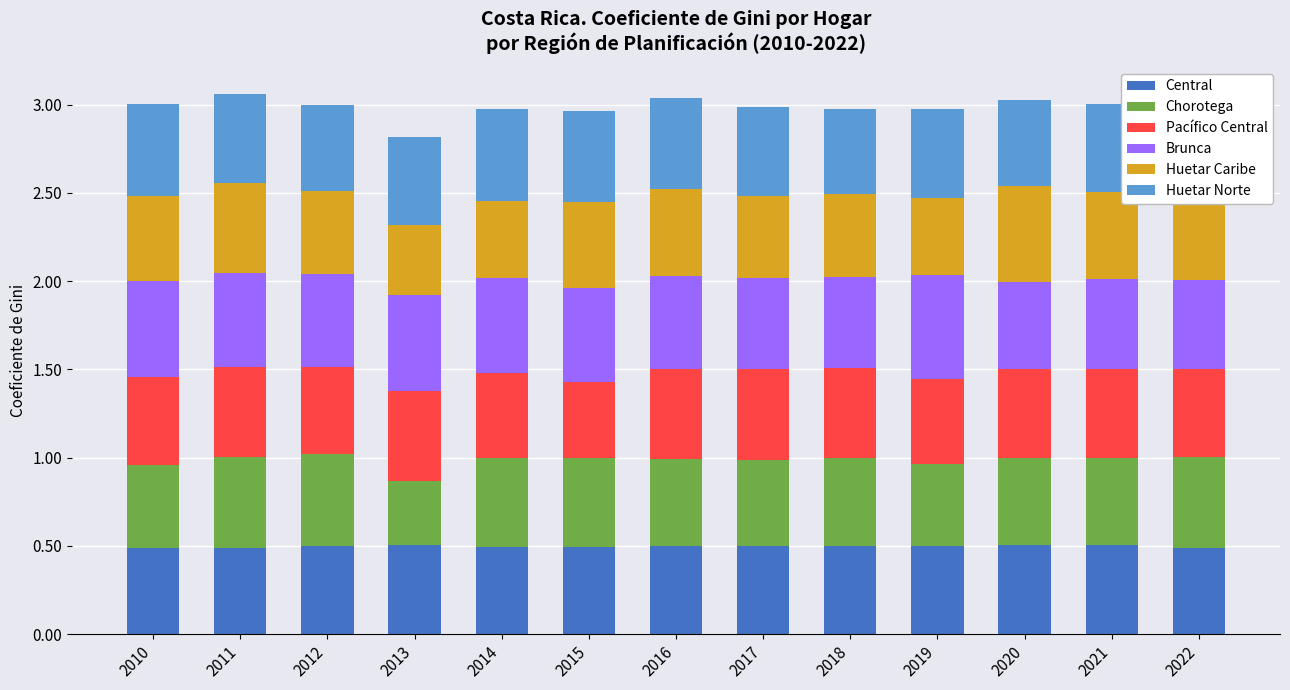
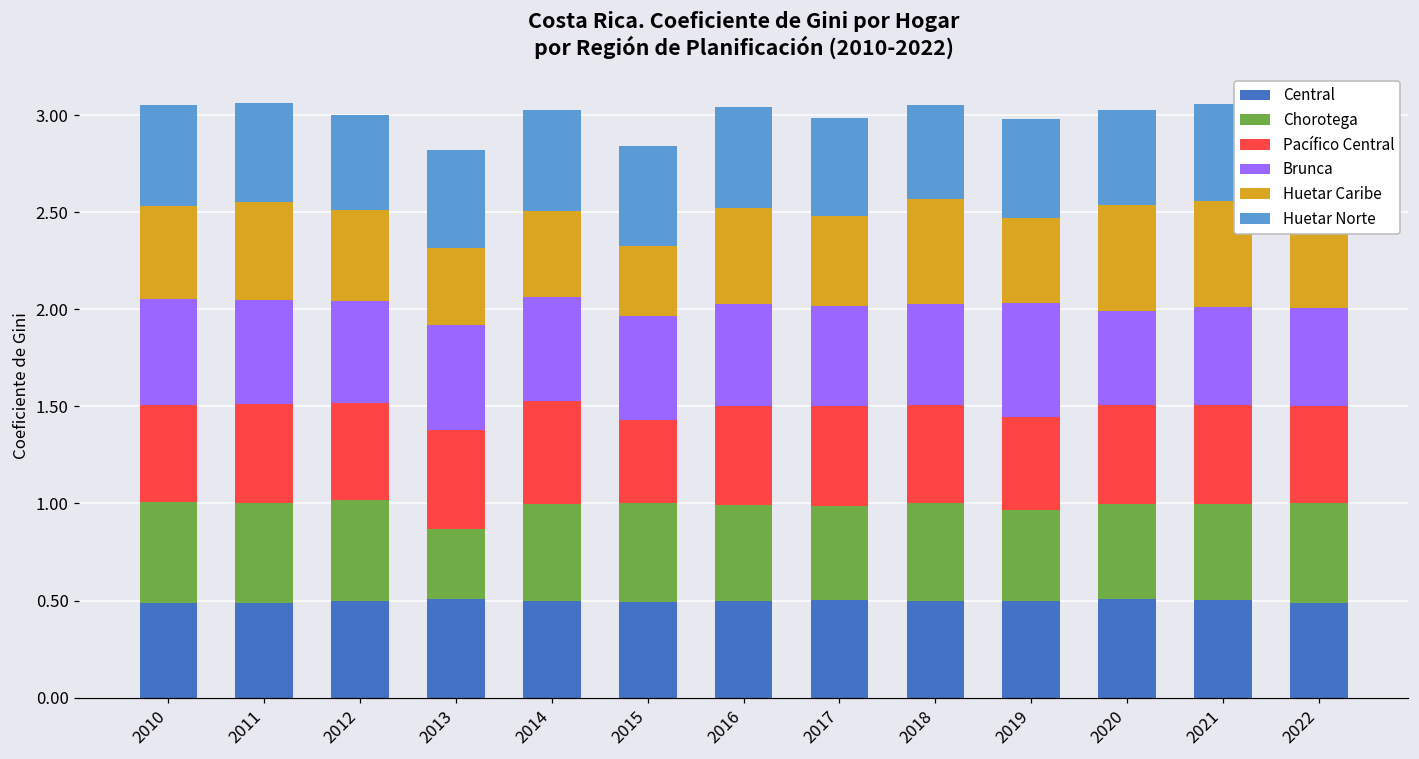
  {
    "Chorotega": {
-     "2010": 0.47,
+     "2010": 0.52,
      "2011": 0.51,
      "2012": 0.52,
      "2013": 0.36,
      "2014": 0.50,
      "2015": 0.51,
      "2016": 0.49,
      "2017": 0.49,
      "2018": 0.50,
      "2019": 0.47,
      "2020": 0.49,
      "2021": 0.49,
      "2022": 0.51
    },
    "Pacífico Central": {
      "2010": 0.50,
      "2011": 0.51,
      "2012": 0.50,
      "2013": 0.51,
-     "2014": 0.48,
+     "2014": 0.53,
      "2015": 0.43,
      "2016": 0.51,
      "2017": 0.51,
      "2018": 0.50,
      "2019": 0.48,
      "2020": 0.51,
      "2021": 0.51,
      "2022": 0.50
    },
    "Brunca": {
      "2010": 0.54,
      "2011": 0.54,
      "2012": 0.53,
      "2013": 0.54,
      "2014": 0.54,
      "2015": 0.53,
      "2016": 0.52,
      "2017": 0.52,
      "2018": 0.52,
      "2019": 0.59,
      "2020": 0.49,
      "2021": 0.50,
      "2022": 0.51
    },
    "Huetar Caribe": {
      "2010": 0.48,
      "2011": 0.51,
      "2012": 0.47,
      "2013": 0.40,
      "2014": 0.44,
-     "2015": 0.49,
+     "2015": 0.36,
      "2016": 0.50,
      "2017": 0.46,
-     "2018": 0.47,
+     "2018": 0.54,
      "2019": 0.44,
      "2020": 0.55,
-     "2021": 0.50
+     "2021": 0.55
    }
  }
